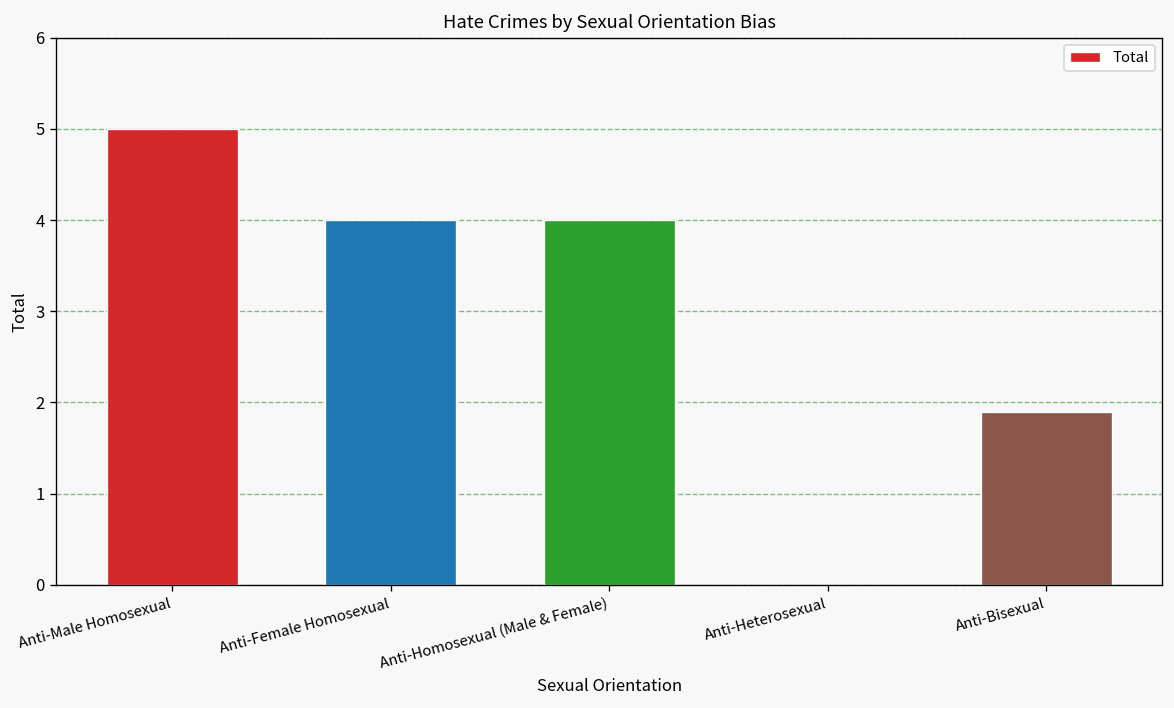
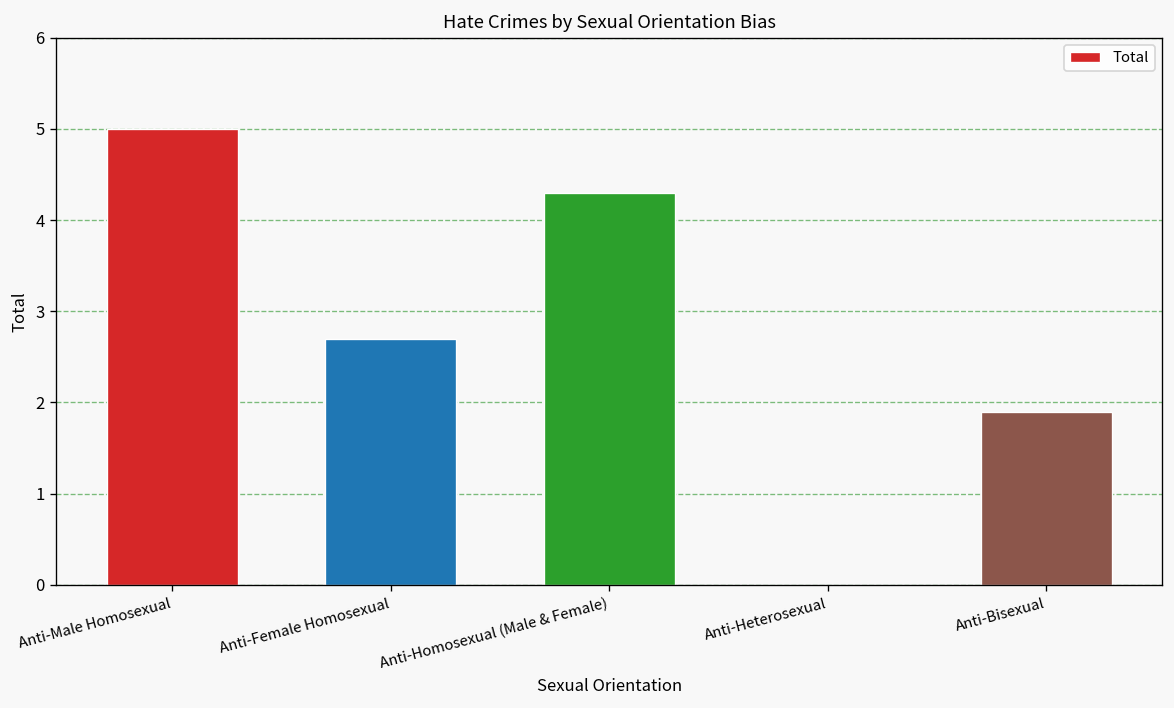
  {
    "Anti-Male Homosexual": 5.0,
-   "Anti-Female Homosexual": 4.0,
-   "Anti-Homosexual (Male & Female)": 4.0,
+   "Anti-Female Homosexual": 2.7,
+   "Anti-Homosexual (Male & Female)": 4.3,
    "Anti-Heterosexual": 0.0,
    "Anti-Bisexual": 1.9
  }
